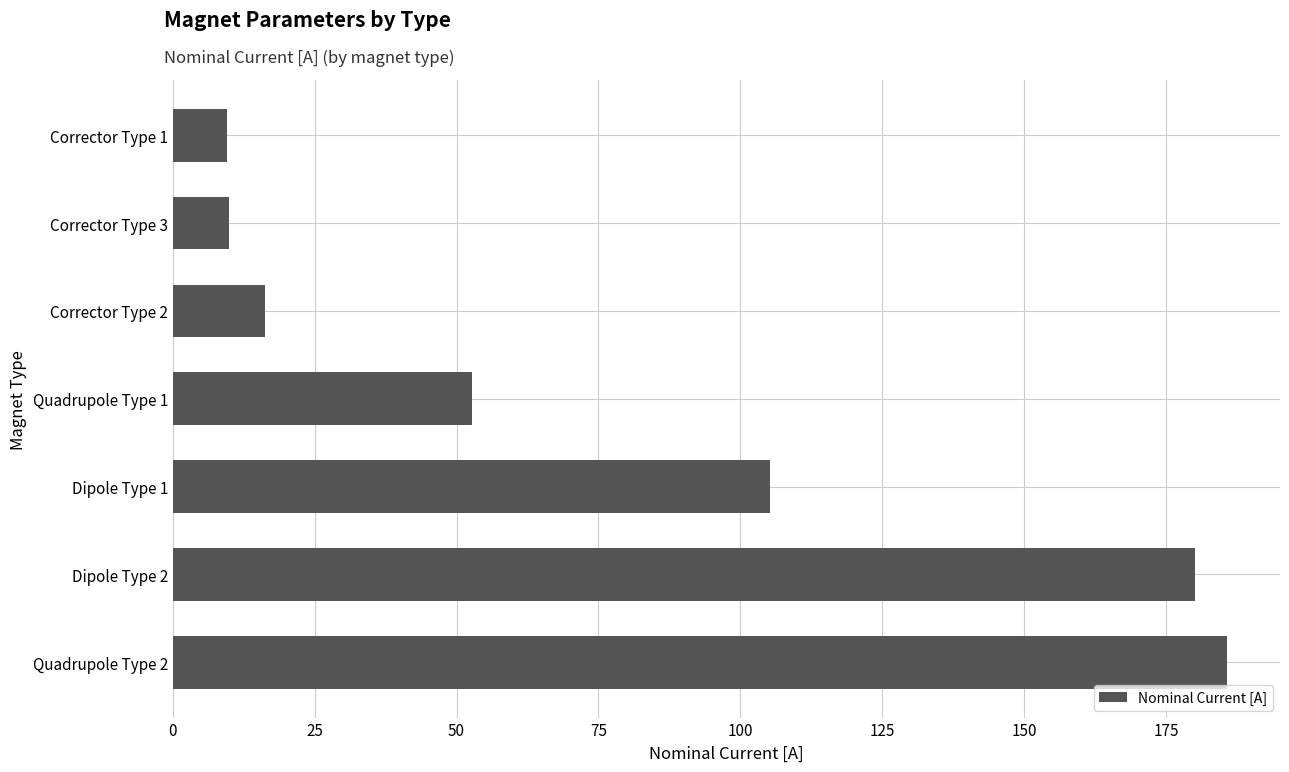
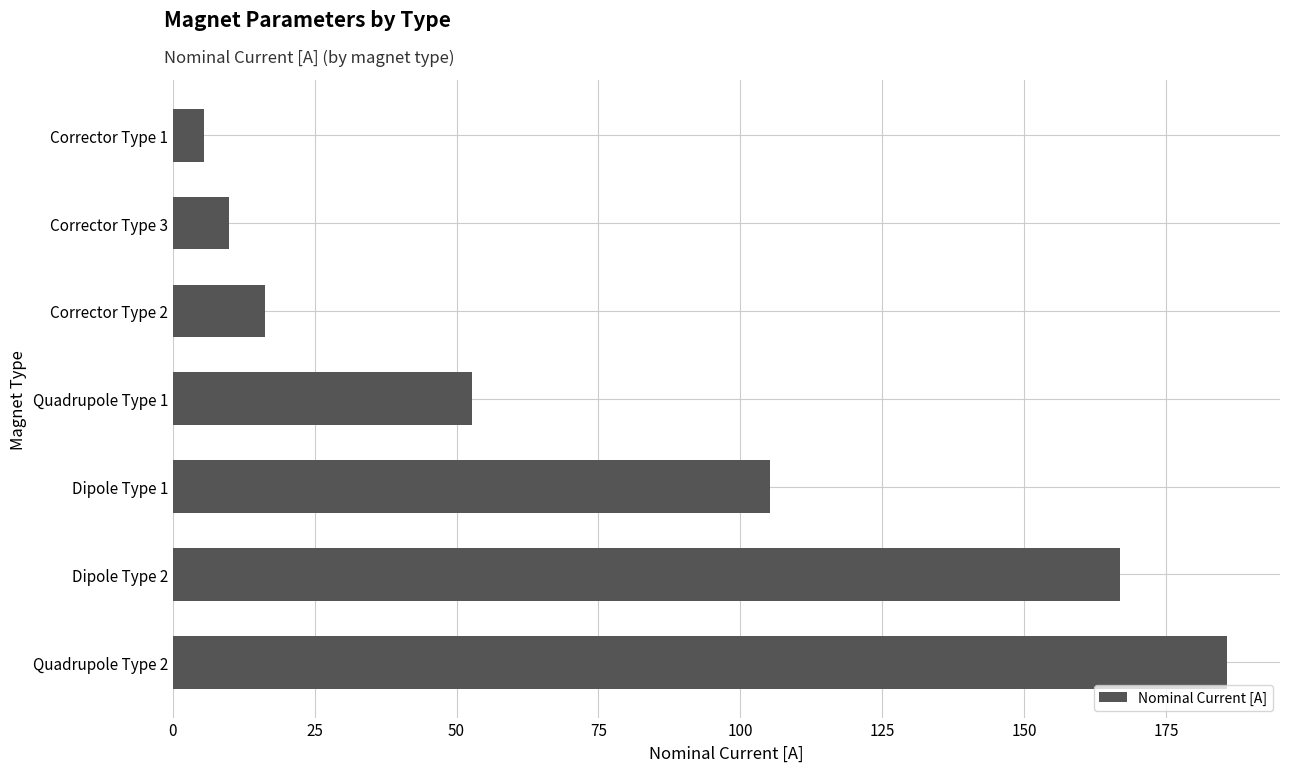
  {
-   "Corrector Type 1": 10,
+   "Corrector Type 1": 6,
    "Corrector Type 3": 10,
    "Corrector Type 2": 16,
    "Quadrupole Type 1": 53,
    "Dipole Type 1": 105,
-   "Dipole Type 2": 180,
+   "Dipole Type 2": 167,
    "Quadrupole Type 2": 186
  }
